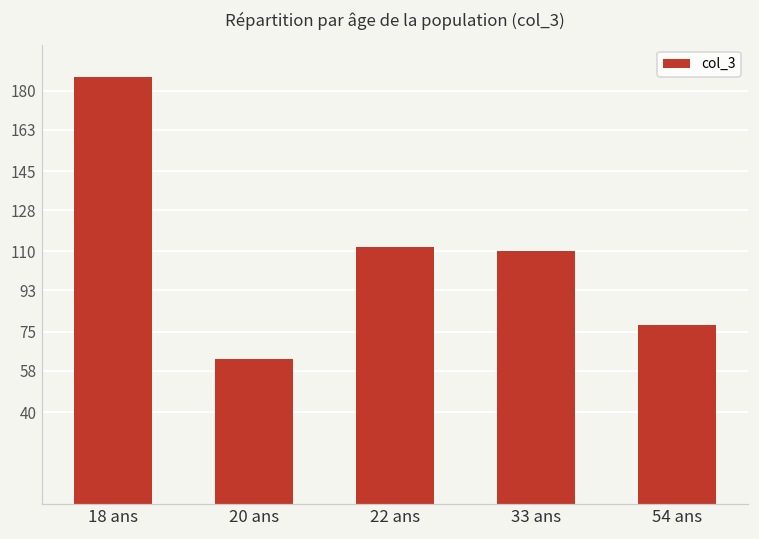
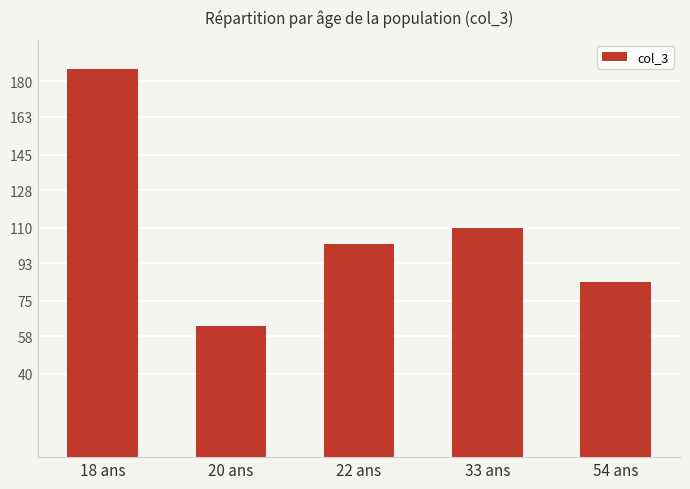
  {
    "18 ans": 186,
    "20 ans": 63,
-   "22 ans": 112,
+   "22 ans": 102,
    "33 ans": 110,
-   "54 ans": 78
+   "54 ans": 84
  }
